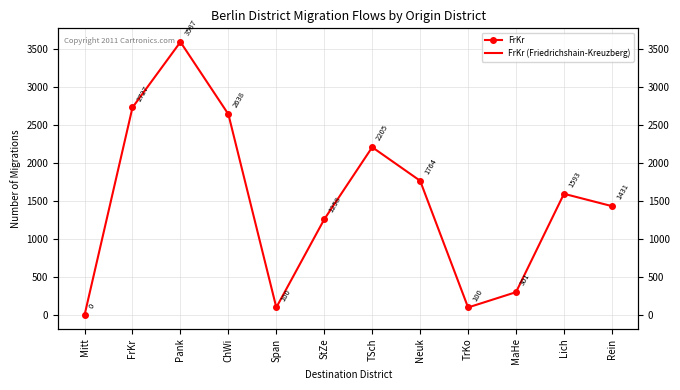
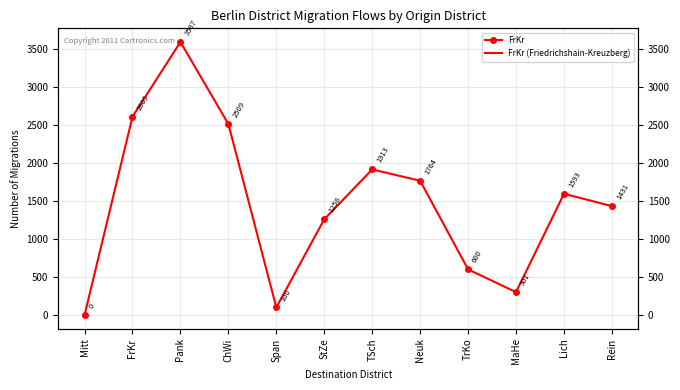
  {
    "Mitt": 0,
-   "FrKr": 2727,
+   "FrKr": 2605,
    "Pank": 3587,
-   "ChWi": 2638,
+   "ChWi": 2509,
    "Span": 100,
    "StZe": 1258,
-   "TSch": 2205,
+   "TSch": 1913,
    "Neuk": 1764,
-   "TrKo": 100,
+   "TrKo": 600,
    "MaHe": 301,
    "Lich": 1593,
    "Rein": 1431
  }
